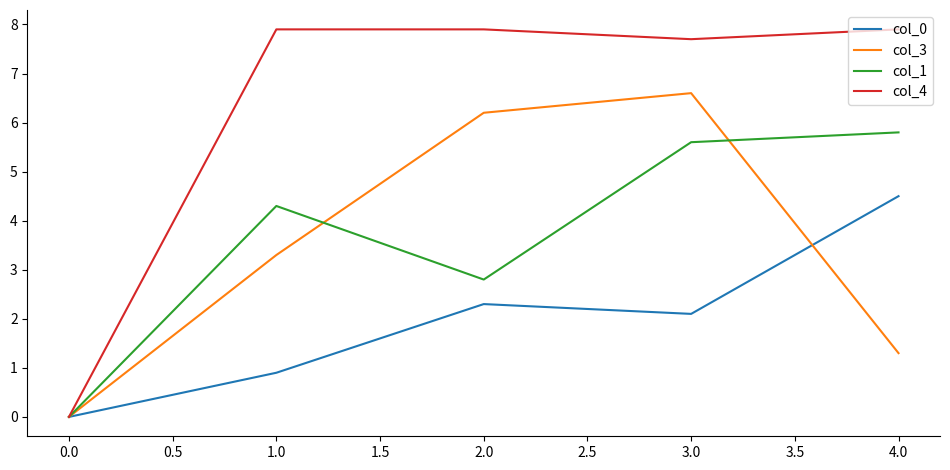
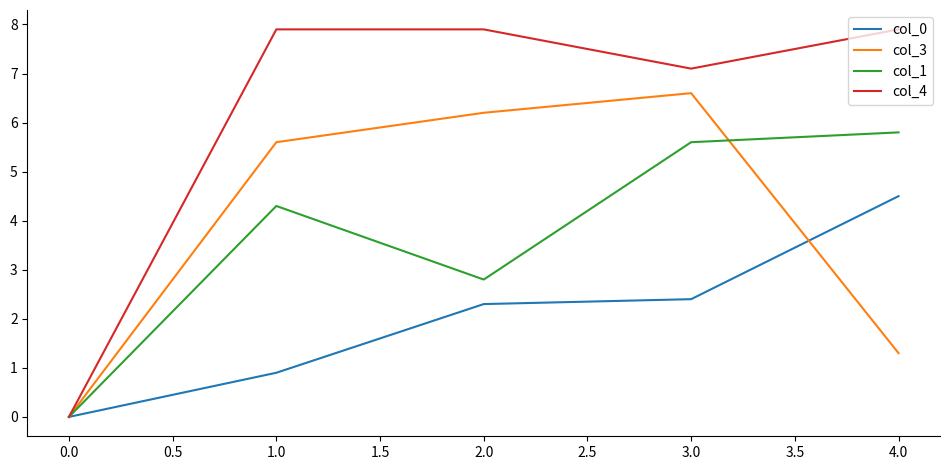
  {
    "col_0": {
      "1.0": 0.9,
      "2.0": 2.3,
-     "3.0": 2.1,
+     "3.0": 2.4,
      "4.0": 4.5
    },
    "col_3": {
-     "1.0": 3.3,
+     "1.0": 5.6,
      "2.0": 6.2,
      "3.0": 6.6,
      "4.0": 1.3
    },
    "col_1": {
      "1.0": 4.3,
      "2.0": 2.8,
      "3.0": 5.6,
      "4.0": 5.8
    },
    "col_4": {
      "1.0": 7.9,
      "2.0": 7.9,
-     "3.0": 7.7
+     "3.0": 7.1
    }
  }
